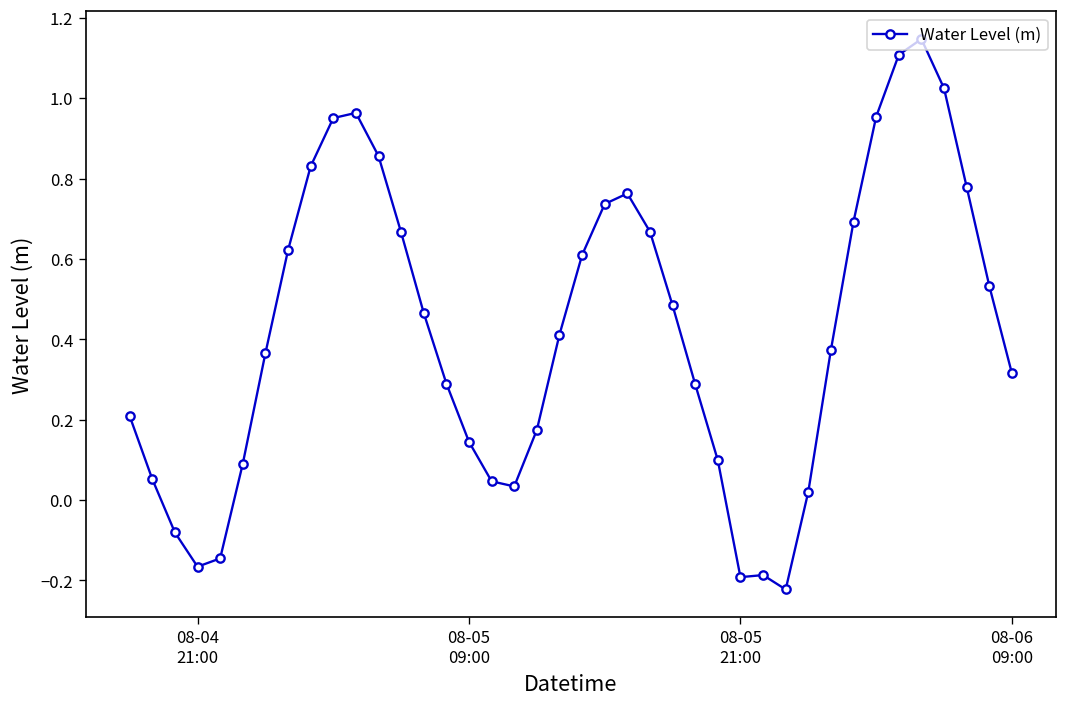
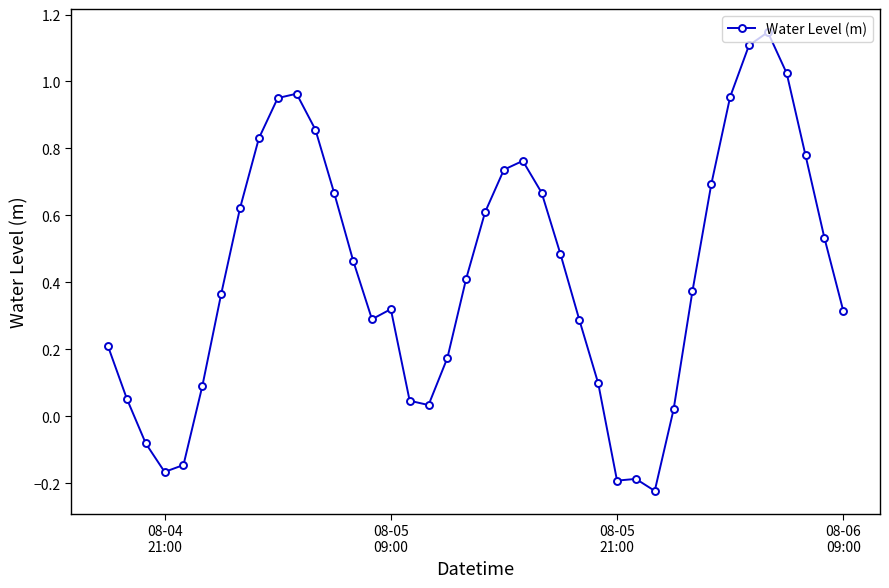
  {
    "08-04 21:00": -0.17,
-   "08-05 09:00": 0.14,
+   "08-05 09:00": 0.32,
    "08-05 21:00": -0.19,
    "08-06 09:00": 0.32
  }
